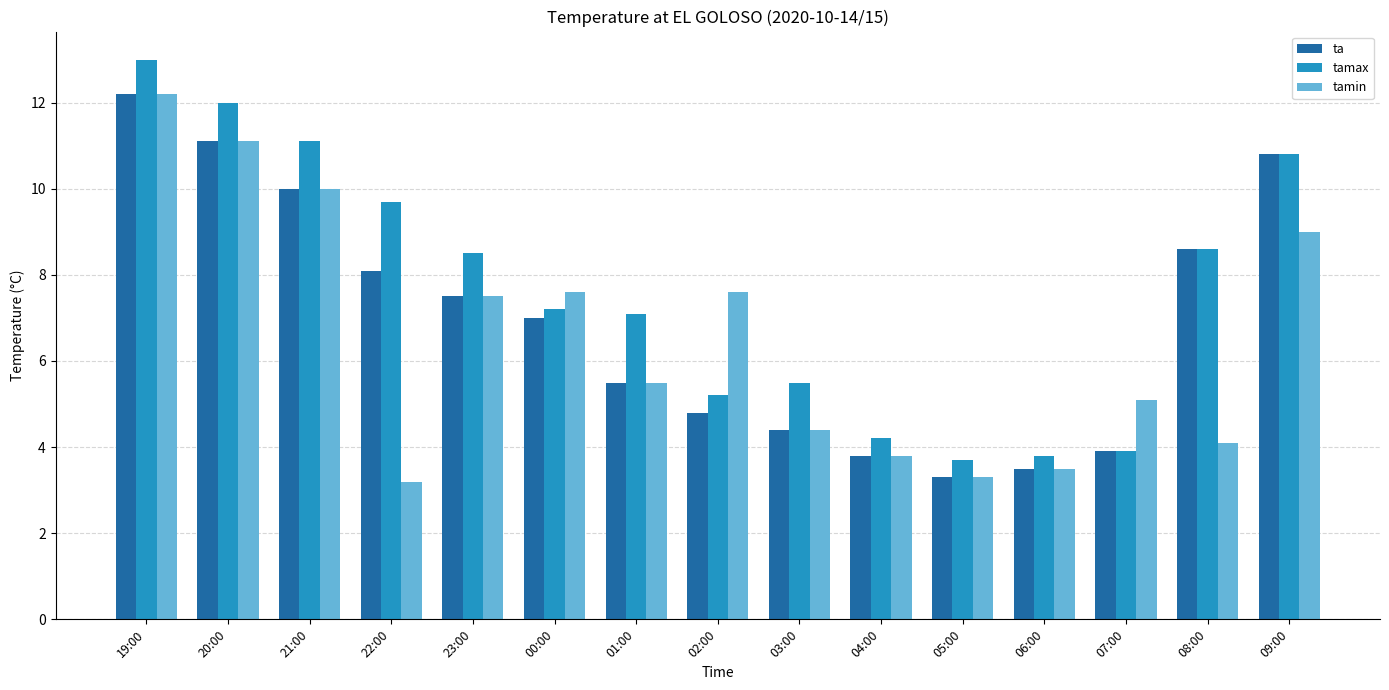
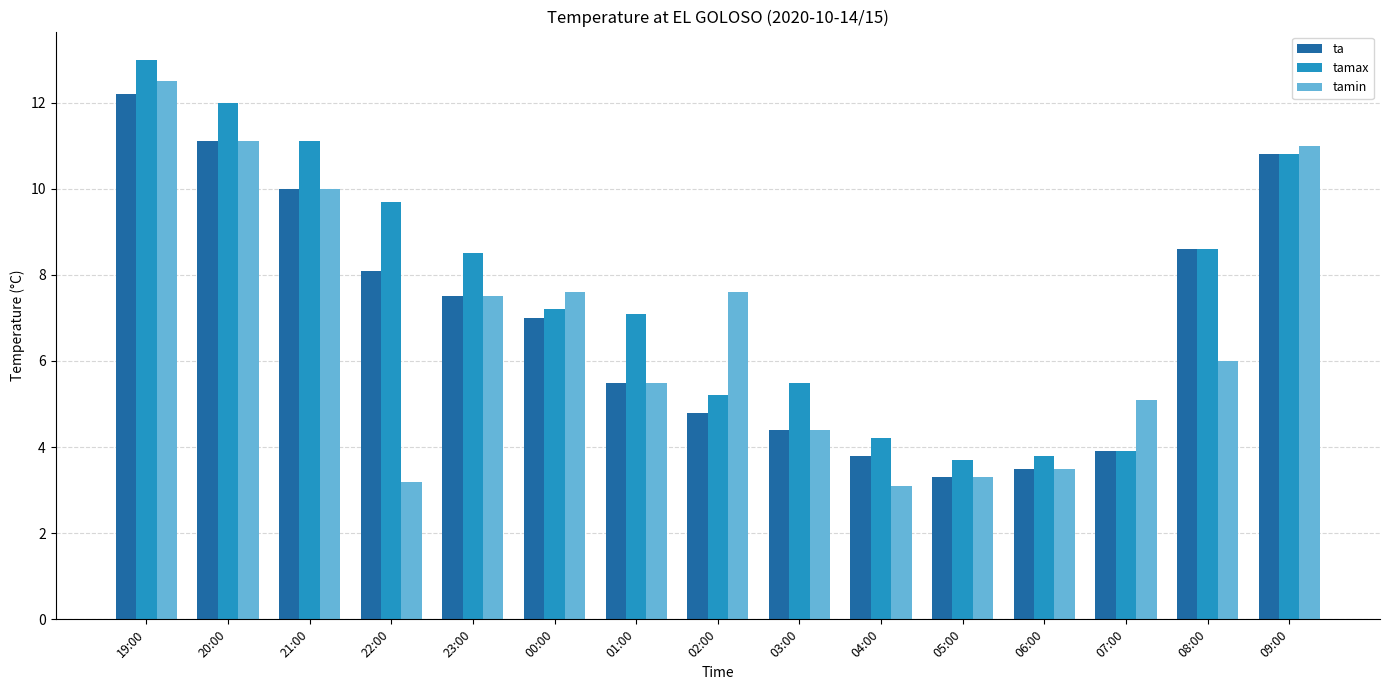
  {
    "tamin": {
-     "19:00": 12.2,
+     "19:00": 12.5,
      "20:00": 11.1,
      "21:00": 10.0,
      "22:00": 3.2,
      "23:00": 7.5,
      "00:00": 7.6,
      "01:00": 5.5,
      "02:00": 7.6,
      "03:00": 4.4,
-     "04:00": 3.8,
+     "04:00": 3.1,
      "05:00": 3.3,
      "06:00": 3.5,
      "07:00": 5.1,
-     "08:00": 4.1,
-     "09:00": 9
+     "08:00": 6.0,
+     "09:00": 11
    }
  }
